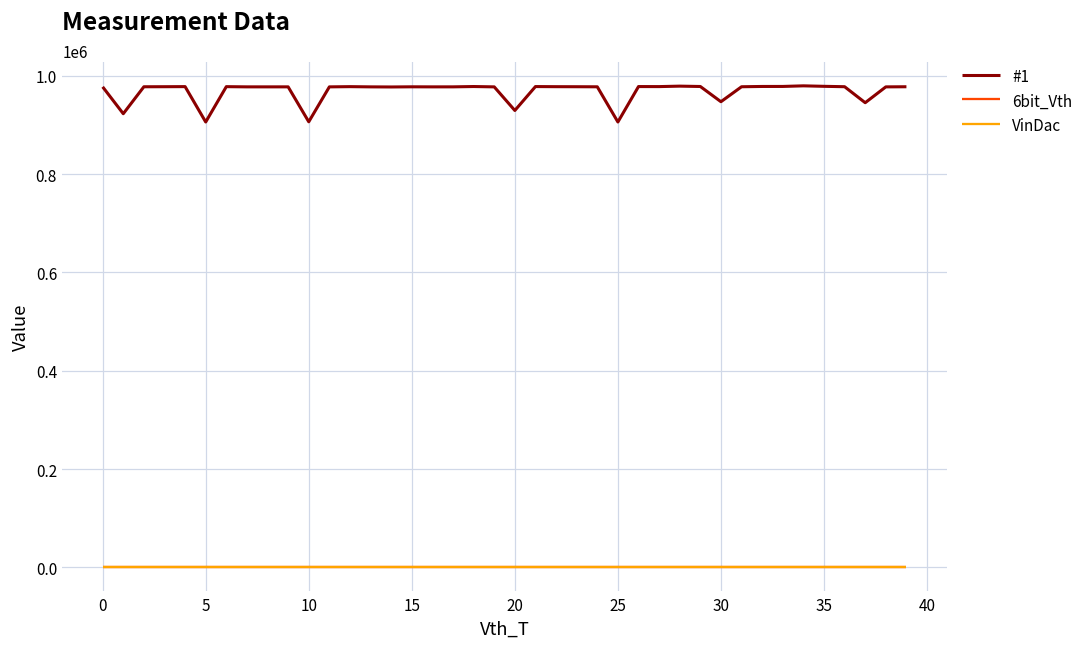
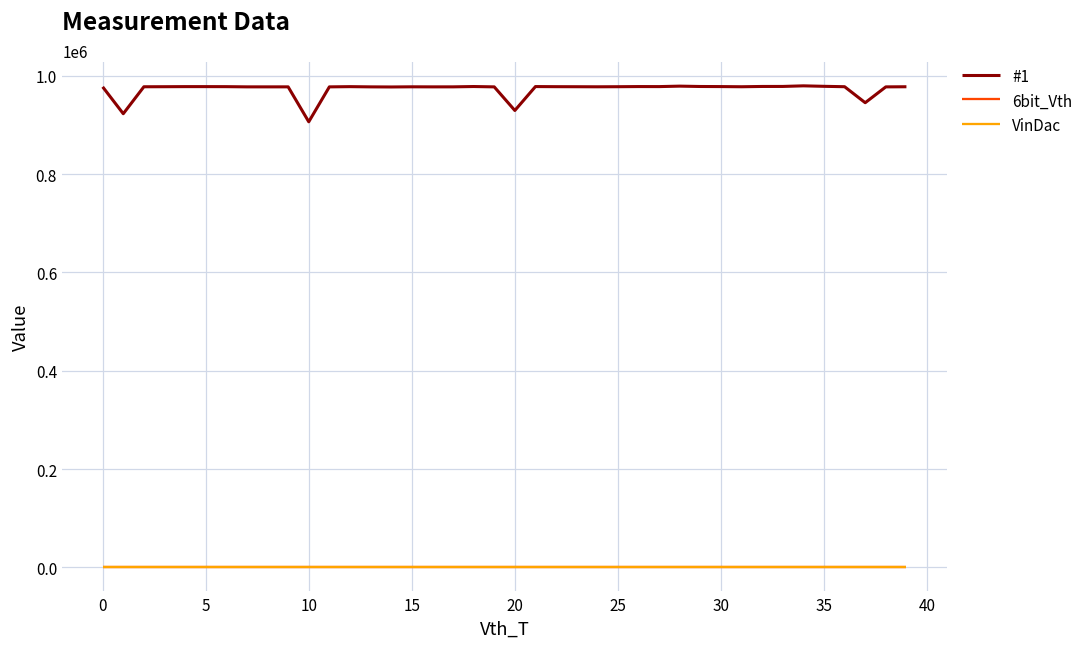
  {
    "#1": {
      "0": 980000,
-     "5": 910000,
+     "5": 980000,
      "10": 910000,
      "15": 980000,
      "20": 930000,
-     "25": 910000,
-     "30": 950000,
+     "25": 980000,
+     "30": 980000,
      "35": 980000
    },
    "VinDac": {
      "0": 0,
      "5": 0,
      "10": 0,
      "15": 0,
      "20": 0,
      "25": 0,
      "30": 0,
      "35": 0
    }
  }
